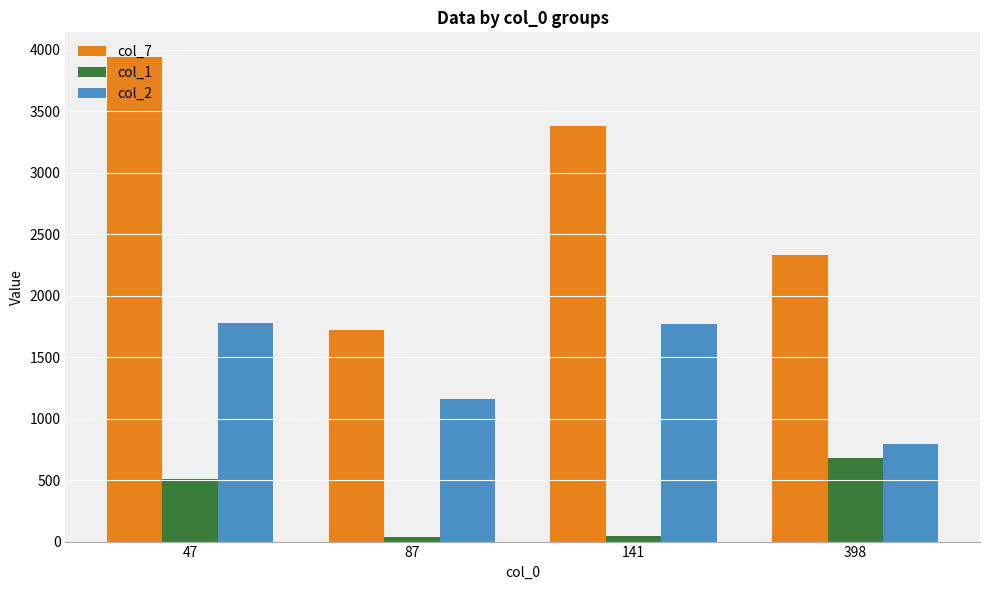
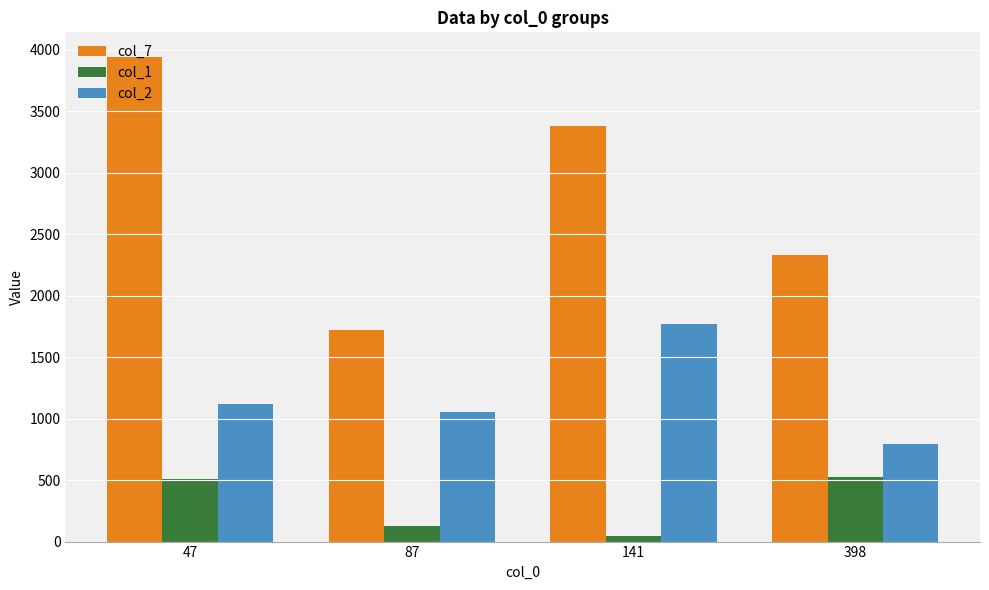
  {
    "col_7": {
      "47": 3940,
      "87": 1720,
      "141": 3380,
      "398": 2330
    },
    "col_1": {
      "47": 510,
-     "87": 40,
+     "87": 130,
      "141": 40,
-     "398": 680
+     "398": 530
    },
    "col_2": {
-     "47": 1780,
-     "87": 1160,
+     "47": 1120,
+     "87": 1060,
      "141": 1770,
      "398": 790
    }
  }
